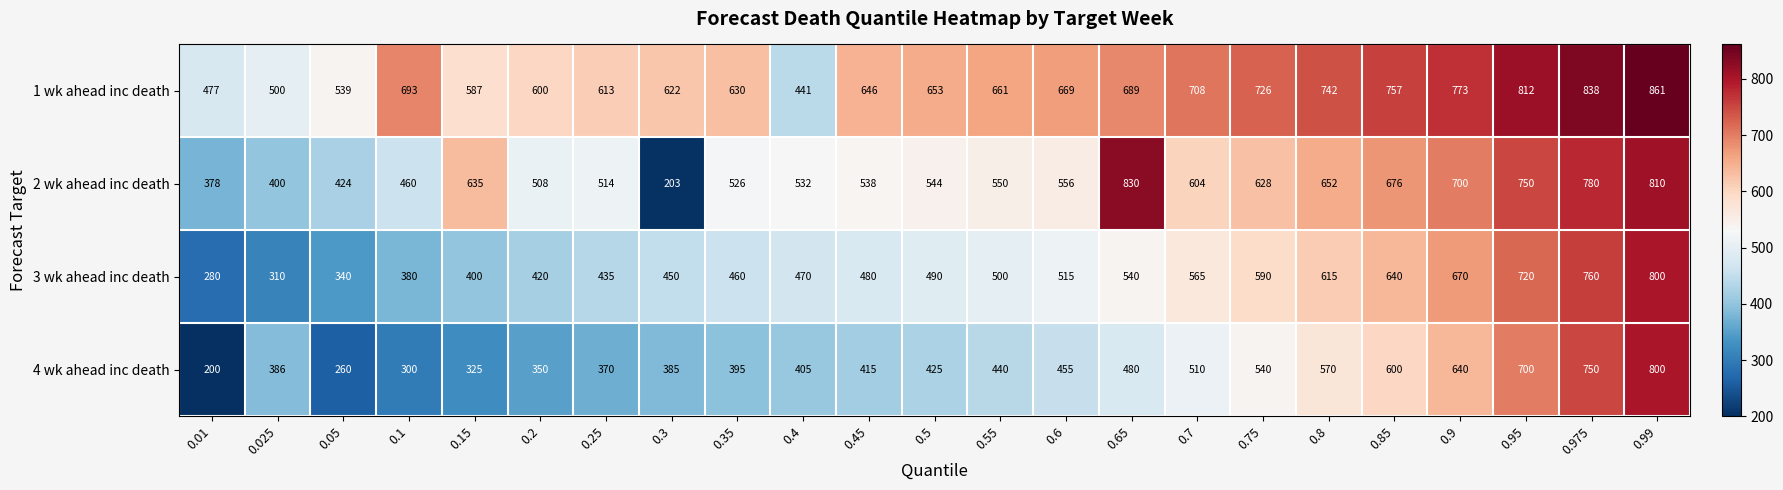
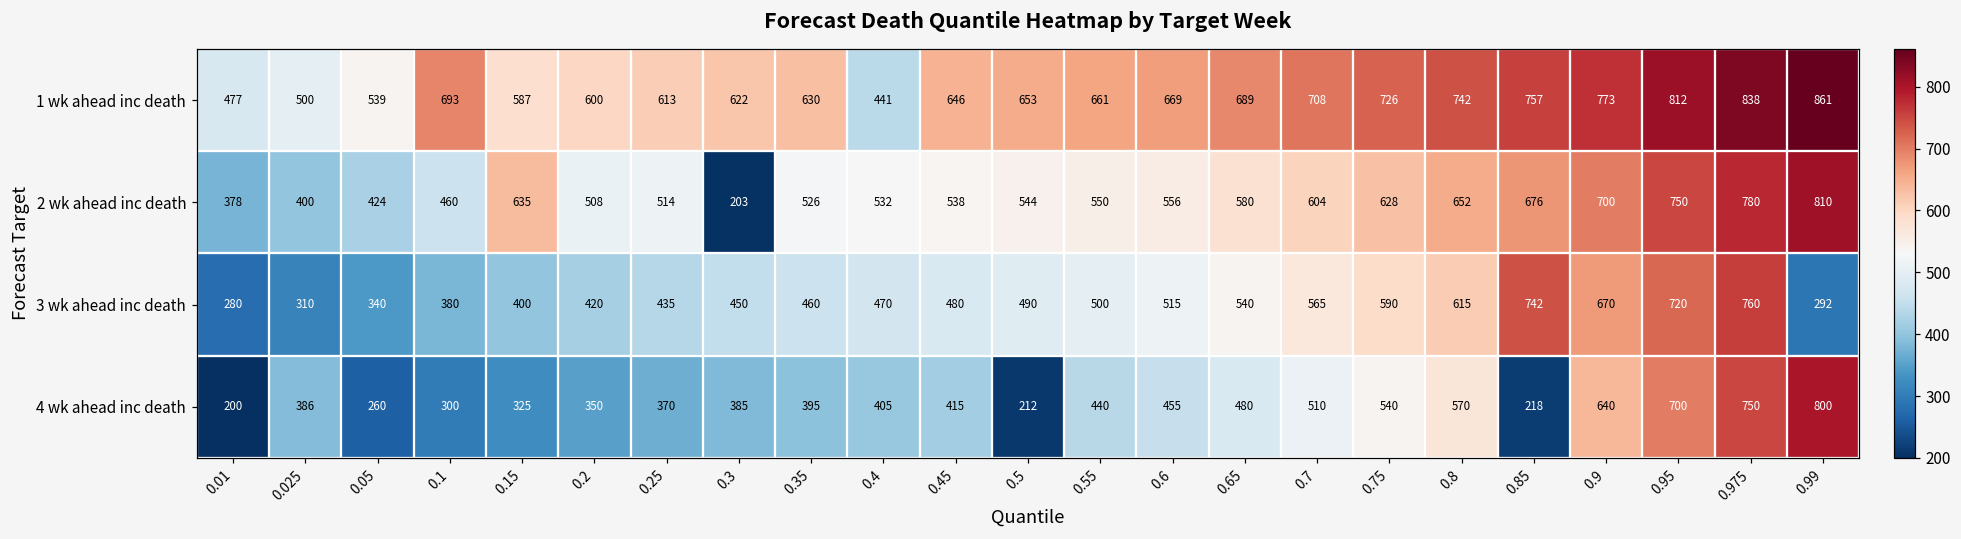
  {
    "1 wk ahead inc death": {
      "0.01": 477,
      "0.025": 500,
      "0.05": 539,
      "0.1": 693,
      "0.15": 587,
      "0.2": 600,
      "0.25": 613,
      "0.3": 622,
      "0.35": 630,
      "0.4": 441,
      "0.45": 646,
      "0.5": 653,
      "0.55": 661,
      "0.6": 669,
      "0.65": 689,
      "0.7": 708,
      "0.75": 726,
      "0.8": 742,
      "0.85": 757,
      "0.9": 773,
      "0.95": 812,
      "0.975": 838,
      "0.99": 861
    },
    "2 wk ahead inc death": {
      "0.01": 378,
      "0.025": 400,
      "0.05": 424,
      "0.1": 460,
      "0.15": 635,
      "0.2": 508,
      "0.25": 514,
      "0.3": 203,
      "0.35": 526,
      "0.4": 532,
      "0.45": 538,
      "0.5": 544,
      "0.55": 550,
      "0.6": 556,
-     "0.65": 830,
+     "0.65": 580,
      "0.7": 604,
      "0.75": 628,
      "0.8": 652,
      "0.85": 676,
      "0.9": 700,
      "0.95": 750,
      "0.975": 780,
      "0.99": 810
    },
    "3 wk ahead inc death": {
      "0.01": 280,
      "0.025": 310,
      "0.05": 340,
      "0.1": 380,
      "0.15": 400,
      "0.2": 420,
      "0.25": 435,
      "0.3": 450,
      "0.35": 460,
      "0.4": 470,
      "0.45": 480,
      "0.5": 490,
      "0.55": 500,
      "0.6": 515,
      "0.65": 540,
      "0.7": 565,
      "0.75": 590,
      "0.8": 615,
-     "0.85": 640,
+     "0.85": 742,
      "0.9": 670,
      "0.95": 720,
      "0.975": 760,
-     "0.99": 800
+     "0.99": 292
    },
    "4 wk ahead inc death": {
      "0.01": 200,
      "0.025": 386,
      "0.05": 260,
      "0.1": 300,
      "0.15": 325,
      "0.2": 350,
      "0.25": 370,
      "0.3": 385,
      "0.35": 395,
      "0.4": 405,
      "0.45": 415,
-     "0.5": 425,
+     "0.5": 212,
      "0.55": 440,
      "0.6": 455,
      "0.65": 480,
      "0.7": 510,
      "0.75": 540,
      "0.8": 570,
-     "0.85": 600,
+     "0.85": 218,
      "0.9": 640,
      "0.95": 700,
      "0.975": 750,
      "0.99": 800
    }
  }
